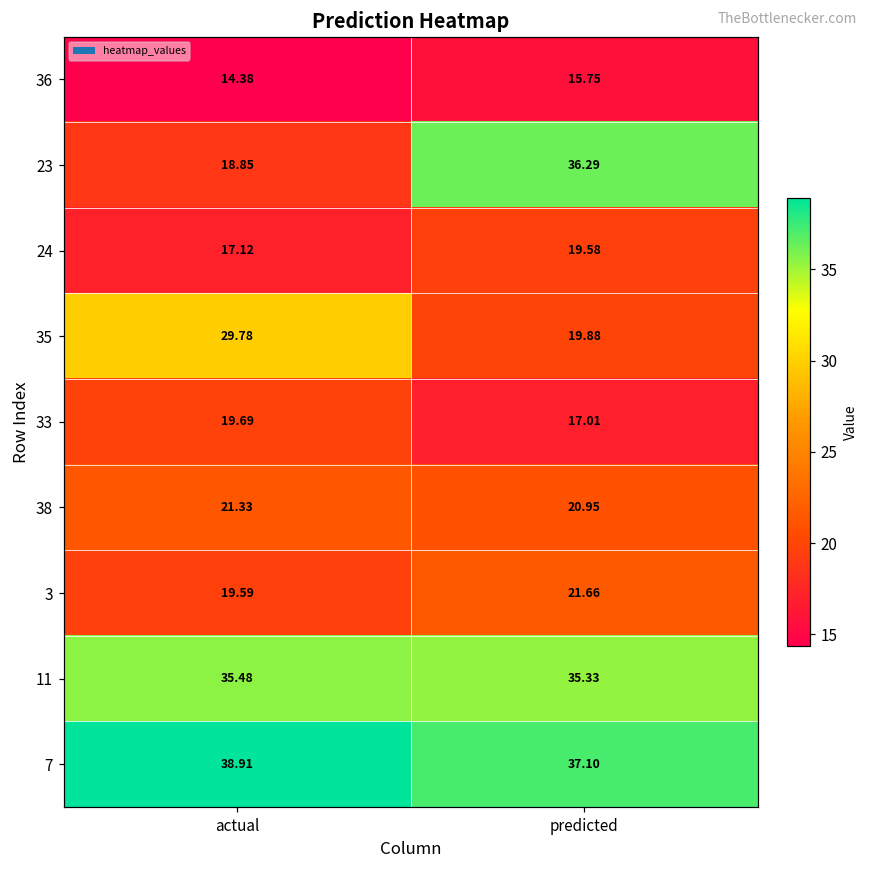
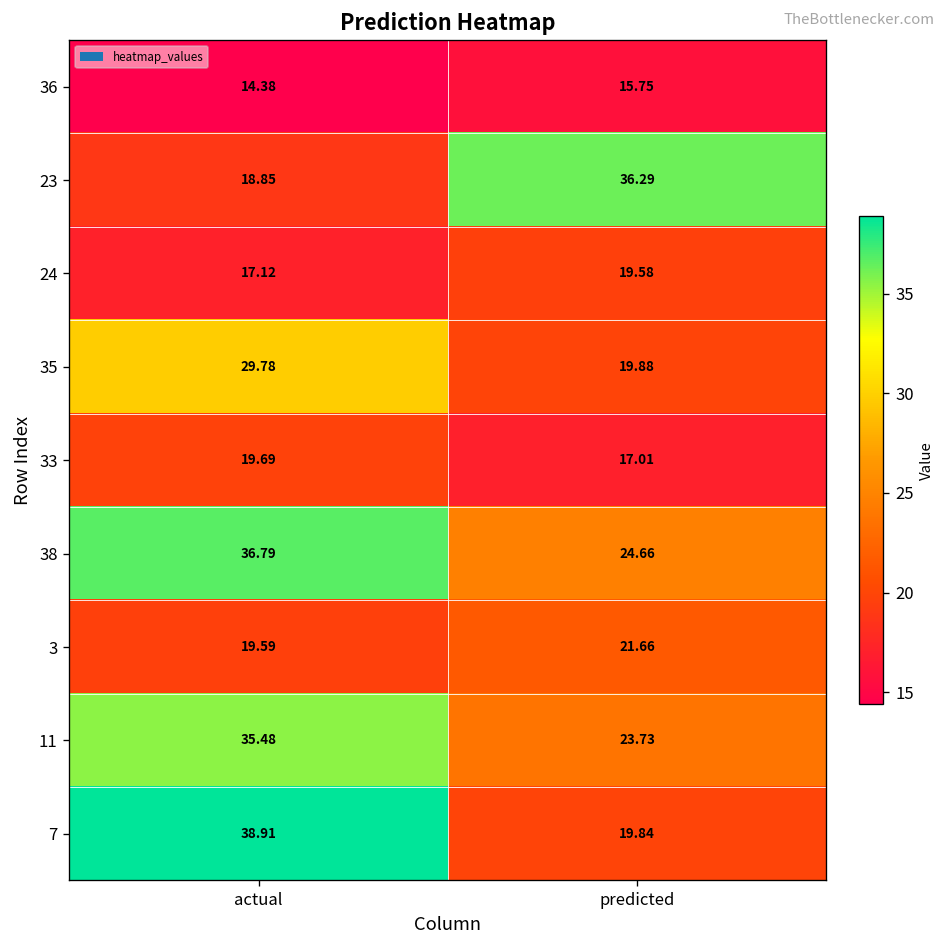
  {
    "36": {
      "actual": 14.38,
      "predicted": 15.75
    },
    "23": {
      "actual": 18.85,
      "predicted": 36.29
    },
    "24": {
      "actual": 17.12,
      "predicted": 19.58
    },
    "35": {
      "actual": 29.78,
      "predicted": 19.88
    },
    "33": {
      "actual": 19.69,
      "predicted": 17.01
    },
    "38": {
-     "actual": 21.33,
-     "predicted": 20.95
+     "actual": 36.79,
+     "predicted": 24.66
    },
    "3": {
      "actual": 19.59,
      "predicted": 21.66
    },
    "11": {
      "actual": 35.48,
-     "predicted": 35.33
+     "predicted": 23.73
    },
    "7": {
      "actual": 38.91,
-     "predicted": 37.10
+     "predicted": 19.84
    }
  }
